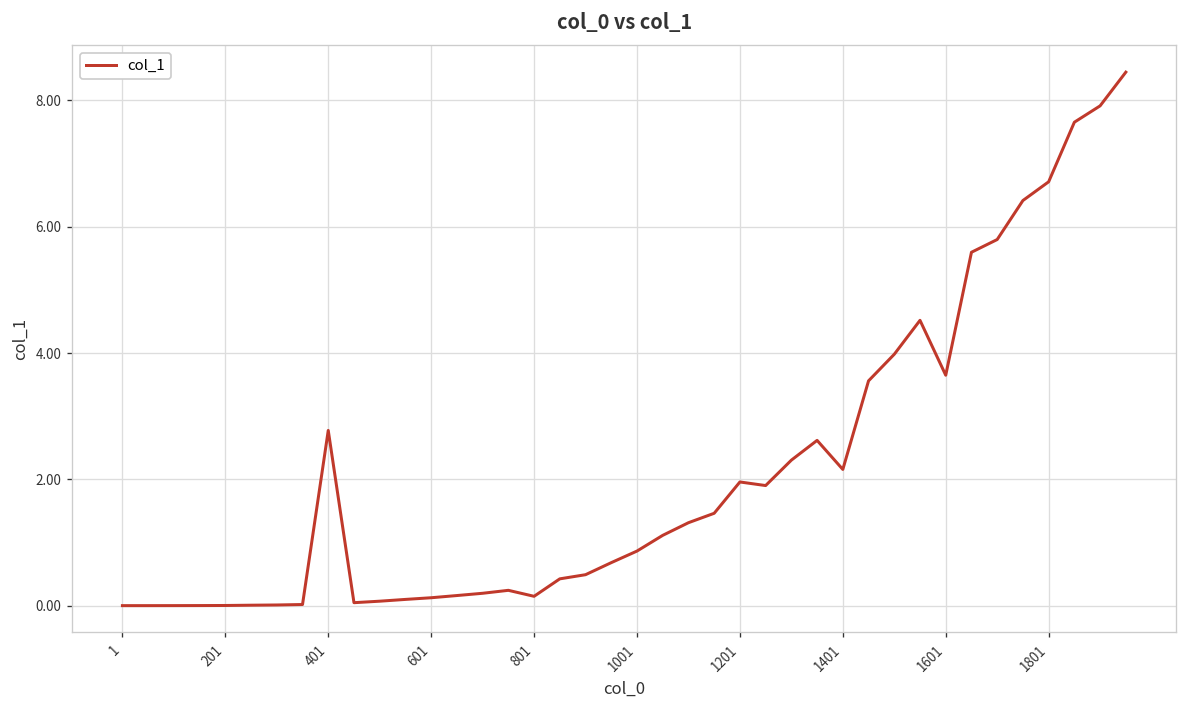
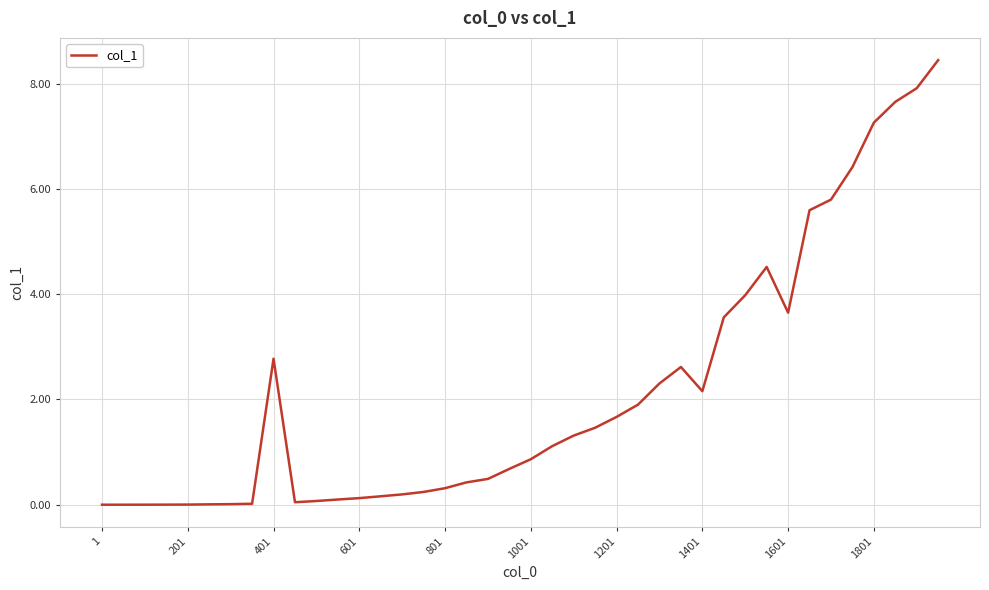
  {
    "1": 0.0,
    "201": 0.0,
    "401": 2.8,
    "601": 0.1,
-   "801": 0.1,
+   "801": 0.3,
    "1001": 0.9,
-   "1201": 2.0,
+   "1201": 1.7,
    "1401": 2.2,
    "1601": 3.6,
-   "1801": 6.7
+   "1801": 7.3
  }
